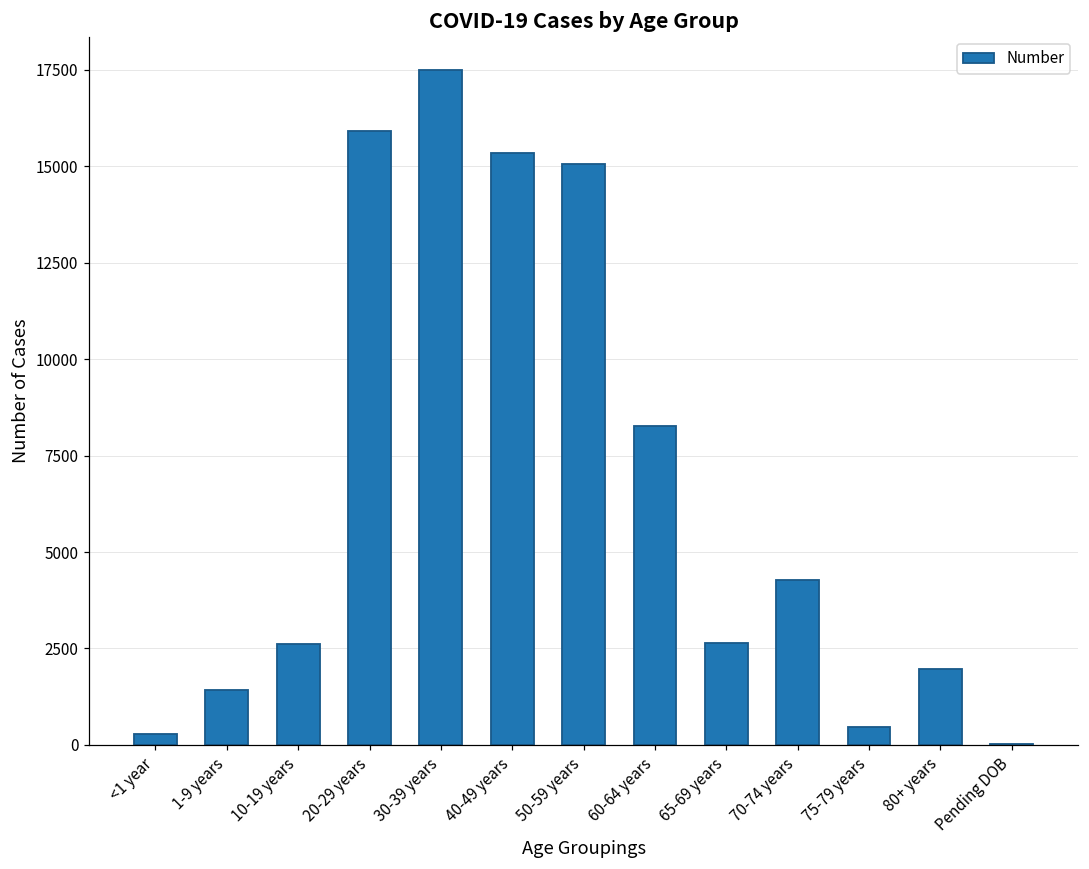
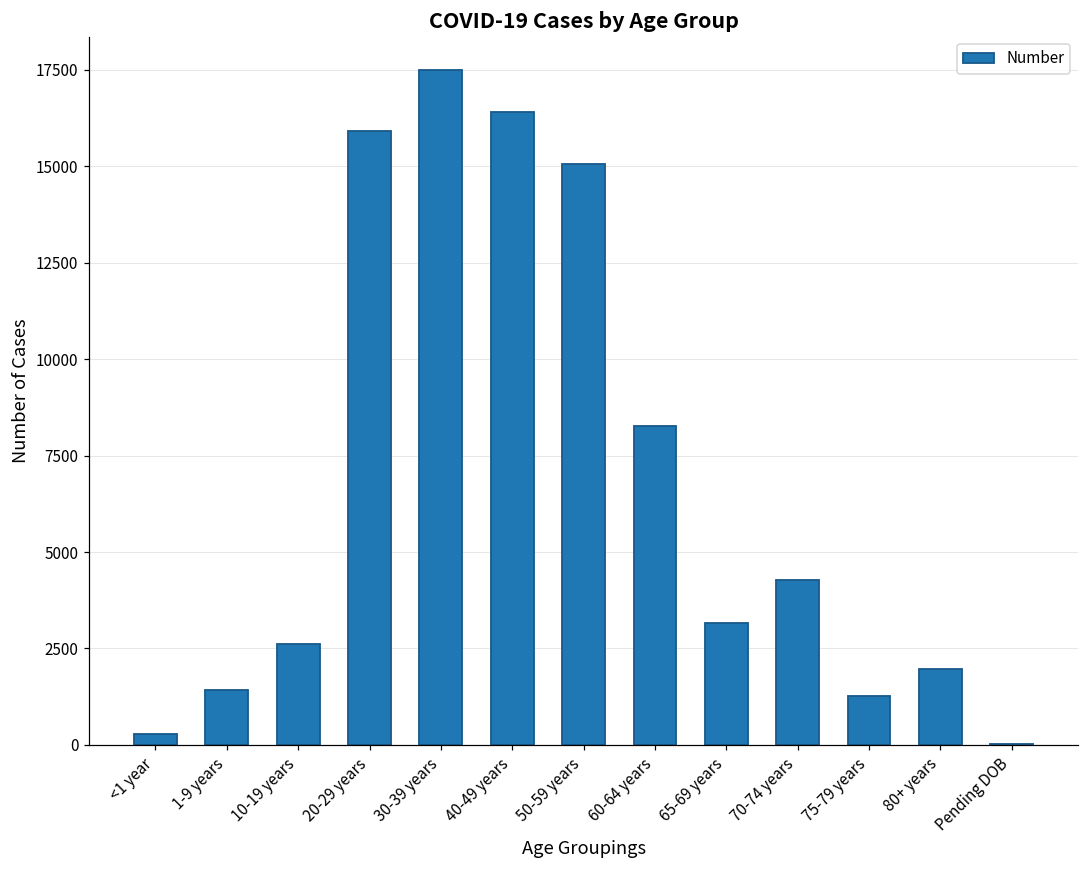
  {
    "<1 year": 300,
    "1-9 years": 1400,
    "10-19 years": 2600,
    "20-29 years": 15900,
    "30-39 years": 17500,
-   "40-49 years": 15300,
+   "40-49 years": 16400,
    "50-59 years": 15100,
    "60-64 years": 8300,
-   "65-69 years": 2600,
+   "65-69 years": 3200,
    "70-74 years": 4300,
-   "75-79 years": 500,
+   "75-79 years": 1300,
    "80+ years": 2000
  }
